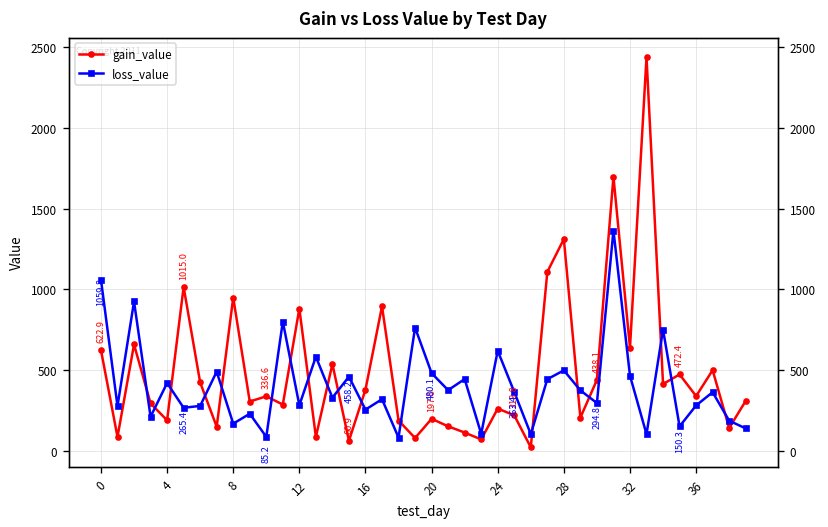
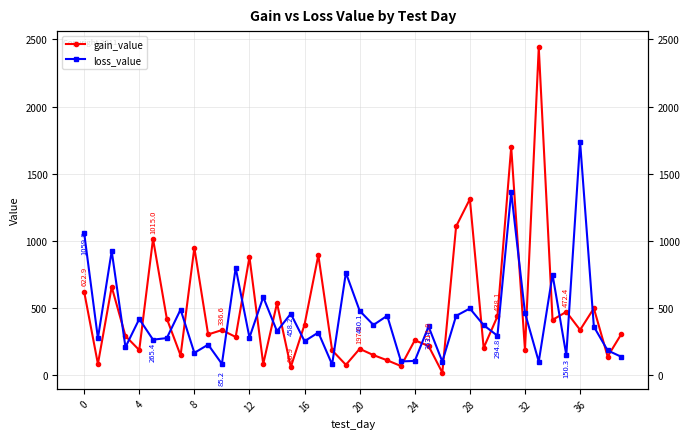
  {
    "gain_value": {
      "4": 190,
      "8": 950,
      "12": 880,
      "16": 380,
      "24": 260,
      "28": 1310,
-     "32": 640,
+     "32": 190,
      "36": 340
    },
    "loss_value": {
      "4": 420,
      "8": 170,
      "12": 280,
      "16": 250,
-     "24": 620,
+     "24": 110,
      "28": 500,
      "32": 460,
-     "36": 280
+     "36": 1740
    }
  }
